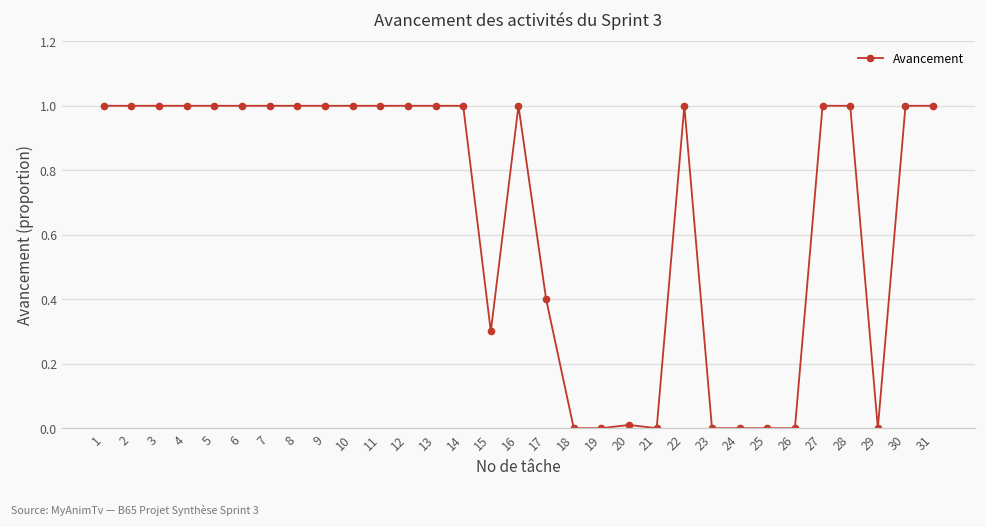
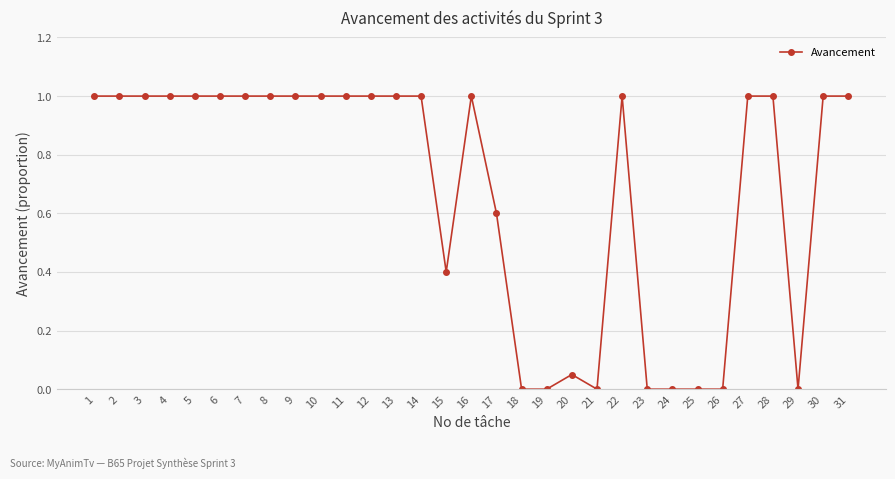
  {
    "1": 1.00,
    "2": 1.00,
    "3": 1.00,
    "4": 1.00,
    "5": 1.00,
    "6": 1.00,
    "7": 1.00,
    "8": 1.00,
    "9": 1.00,
    "10": 1.00,
    "11": 1.00,
    "12": 1.00,
    "13": 1.00,
    "14": 1.00,
-   "15": 0.3,
+   "15": 0.4,
    "16": 1.00,
-   "17": 0.4,
+   "17": 0.6,
    "18": 0.00,
    "19": 0.00,
-   "20": 0.01,
+   "20": 0.05,
    "21": 0.00,
    "22": 1.00,
    "23": 0.00,
    "24": 0.00,
    "25": 0.00,
    "26": 0.00,
    "27": 1.00,
    "28": 1.00,
    "29": 0.00,
    "30": 1.00,
    "31": 1.00
  }
